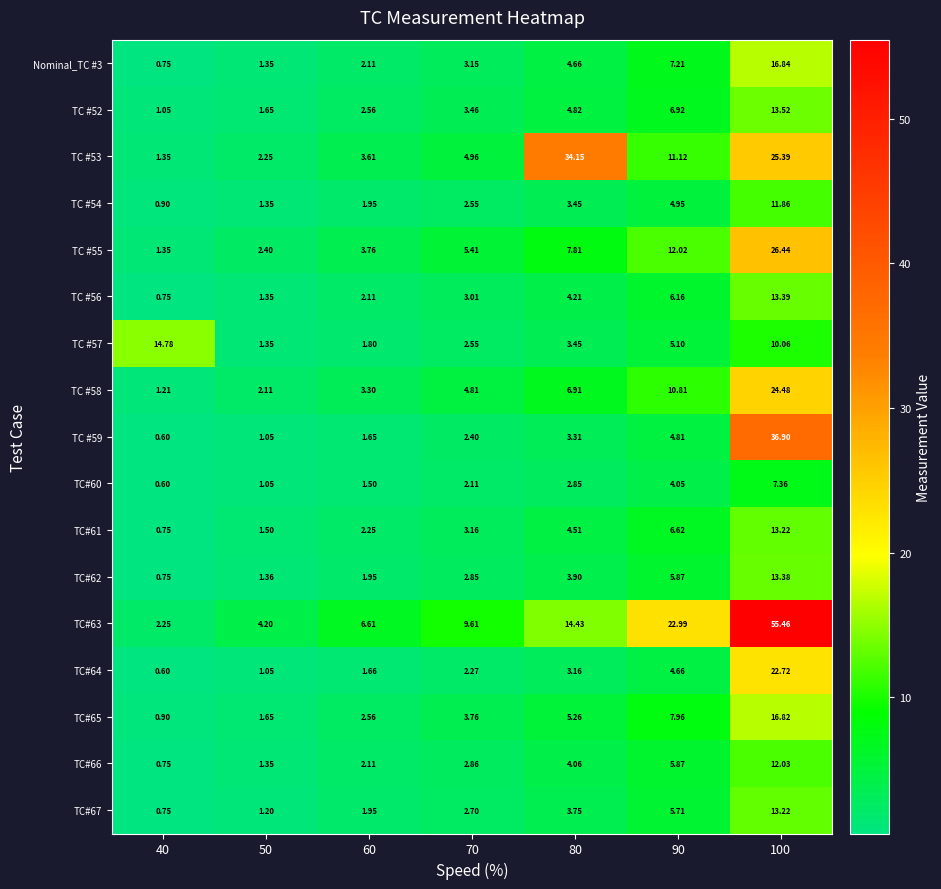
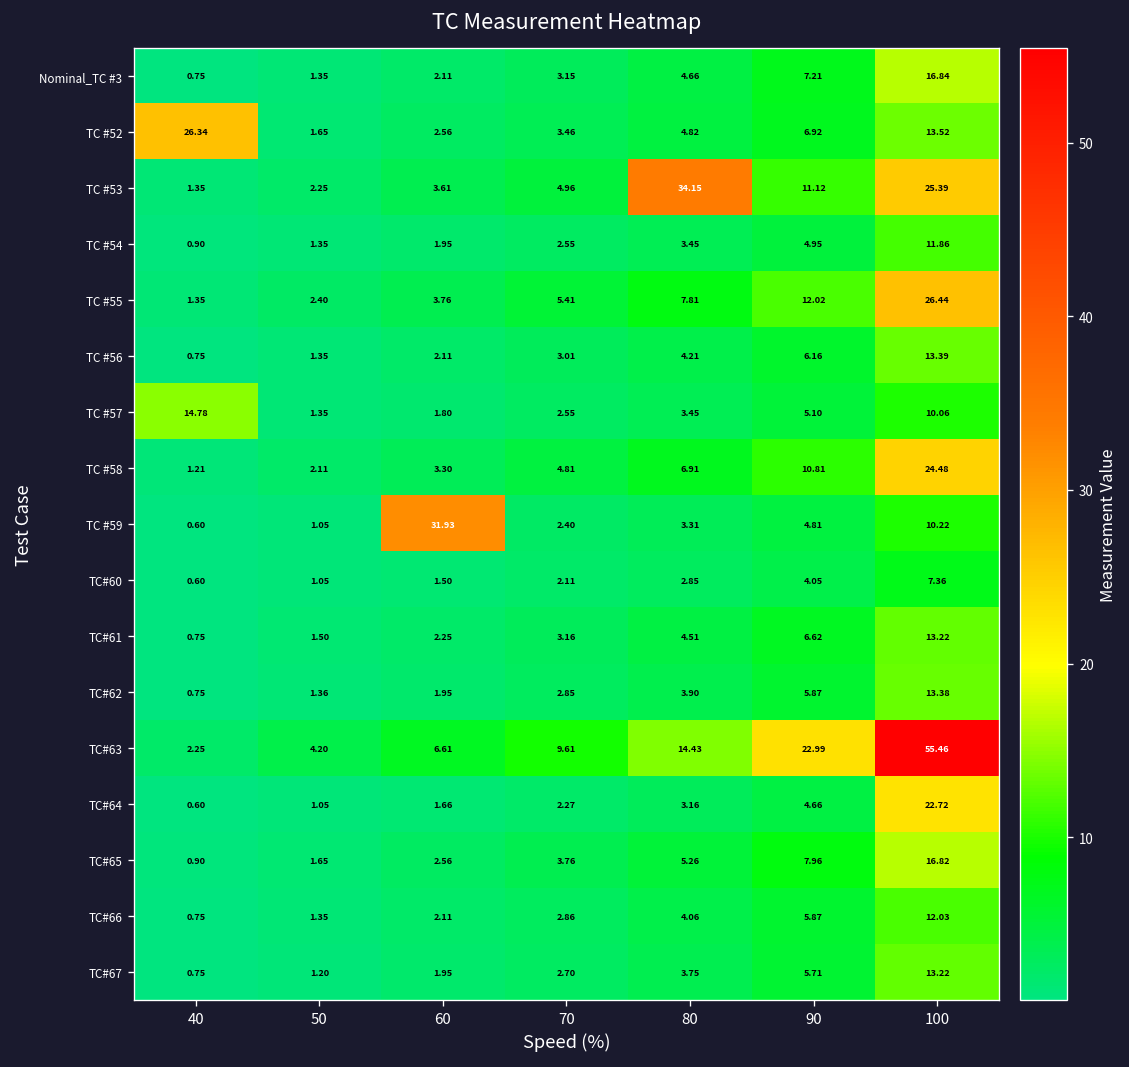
  {
    "Nominal_TC #3": {
      "40": 0.75,
      "50": 1.35,
      "60": 2.11,
      "70": 3.15,
      "80": 4.66,
      "90": 7.21,
      "100": 16.84
    },
    "TC #52": {
-     "40": 1.05,
+     "40": 26.34,
      "50": 1.65,
      "60": 2.56,
      "70": 3.46,
      "80": 4.82,
      "90": 6.92,
      "100": 13.52
    },
    "TC #53": {
      "40": 1.35,
      "50": 2.25,
      "60": 3.61,
      "70": 4.96,
      "80": 34.15,
      "90": 11.12,
      "100": 25.39
    },
    "TC #54": {
      "40": 0.90,
      "50": 1.35,
      "60": 1.95,
      "70": 2.55,
      "80": 3.45,
      "90": 4.95,
      "100": 11.86
    },
    "TC #55": {
      "40": 1.35,
      "50": 2.40,
      "60": 3.76,
      "70": 5.41,
      "80": 7.81,
      "90": 12.02,
      "100": 26.44
    },
    "TC #56": {
      "40": 0.75,
      "50": 1.35,
      "60": 2.11,
      "70": 3.01,
      "80": 4.21,
      "90": 6.16,
      "100": 13.39
    },
    "TC #57": {
      "40": 14.78,
      "50": 1.35,
      "60": 1.80,
      "70": 2.55,
      "80": 3.45,
      "90": 5.10,
      "100": 10.06
    },
    "TC #58": {
      "40": 1.21,
      "50": 2.11,
      "60": 3.30,
      "70": 4.81,
      "80": 6.91,
      "90": 10.81,
      "100": 24.48
    },
    "TC #59": {
      "40": 0.60,
      "50": 1.05,
-     "60": 1.65,
+     "60": 31.93,
      "70": 2.40,
      "80": 3.31,
      "90": 4.81,
-     "100": 36.90
+     "100": 10.22
    },
    "TC#60": {
      "40": 0.60,
      "50": 1.05,
      "60": 1.50,
      "70": 2.11,
      "80": 2.85,
      "90": 4.05,
      "100": 7.36
    },
    "TC#61": {
      "40": 0.75,
      "50": 1.50,
      "60": 2.25,
      "70": 3.16,
      "80": 4.51,
      "90": 6.62,
      "100": 13.22
    },
    "TC#62": {
      "40": 0.75,
      "50": 1.36,
      "60": 1.95,
      "70": 2.85,
      "80": 3.90,
      "90": 5.87,
      "100": 13.38
    },
    "TC#63": {
      "40": 2.25,
      "50": 4.20,
      "60": 6.61,
      "70": 9.61,
      "80": 14.43,
      "90": 22.99,
      "100": 55.46
    },
    "TC#64": {
      "40": 0.60,
      "50": 1.05,
      "60": 1.66,
      "70": 2.27,
      "80": 3.16,
      "90": 4.66,
      "100": 22.72
    },
    "TC#65": {
      "40": 0.90,
      "50": 1.65,
      "60": 2.56,
      "70": 3.76,
      "80": 5.26,
      "90": 7.96,
      "100": 16.82
    },
    "TC#66": {
      "40": 0.75,
      "50": 1.35,
      "60": 2.11,
      "70": 2.86,
      "80": 4.06,
      "90": 5.87,
      "100": 12.03
    },
    "TC#67": {
      "40": 0.75,
      "50": 1.20,
      "60": 1.95,
      "70": 2.70,
      "80": 3.75,
      "90": 5.71,
      "100": 13.22
    }
  }
